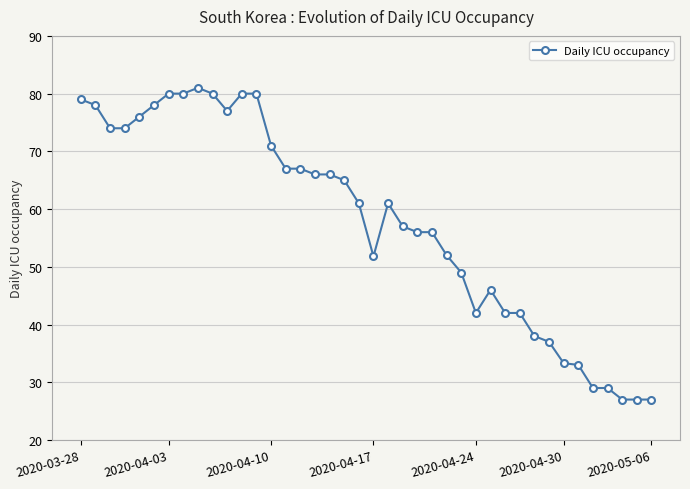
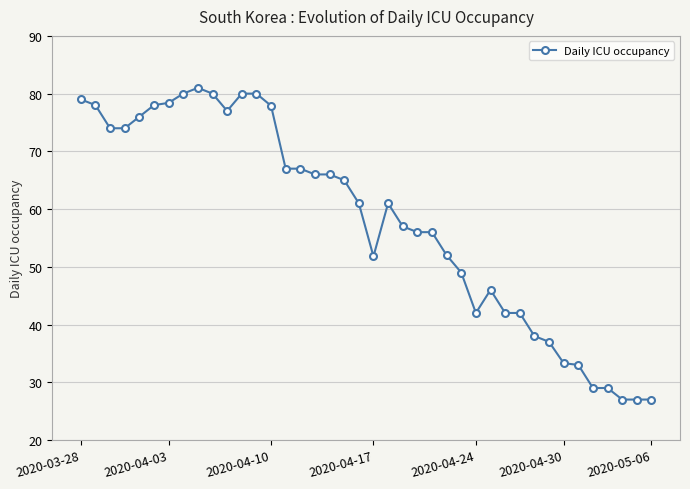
  {
    "2020-03-28": 79,
-   "2020-04-03": 80,
-   "2020-04-10": 71,
+   "2020-04-03": 78,
+   "2020-04-10": 78,
    "2020-04-17": 52,
    "2020-04-24": 42,
    "2020-04-30": 33,
    "2020-05-06": 27
  }
